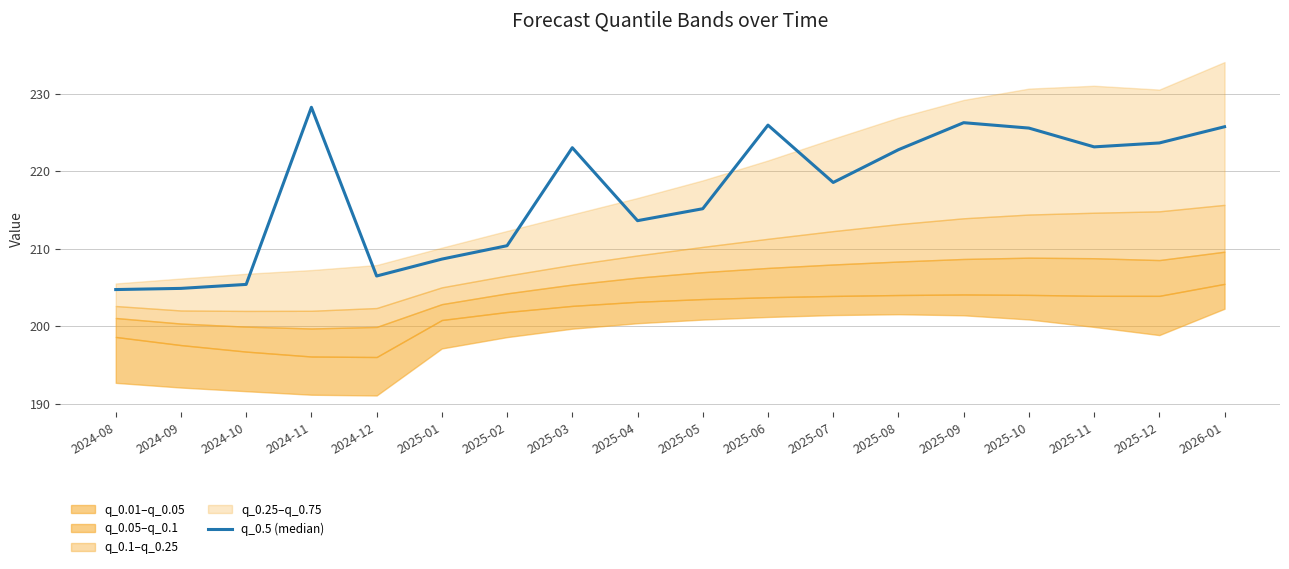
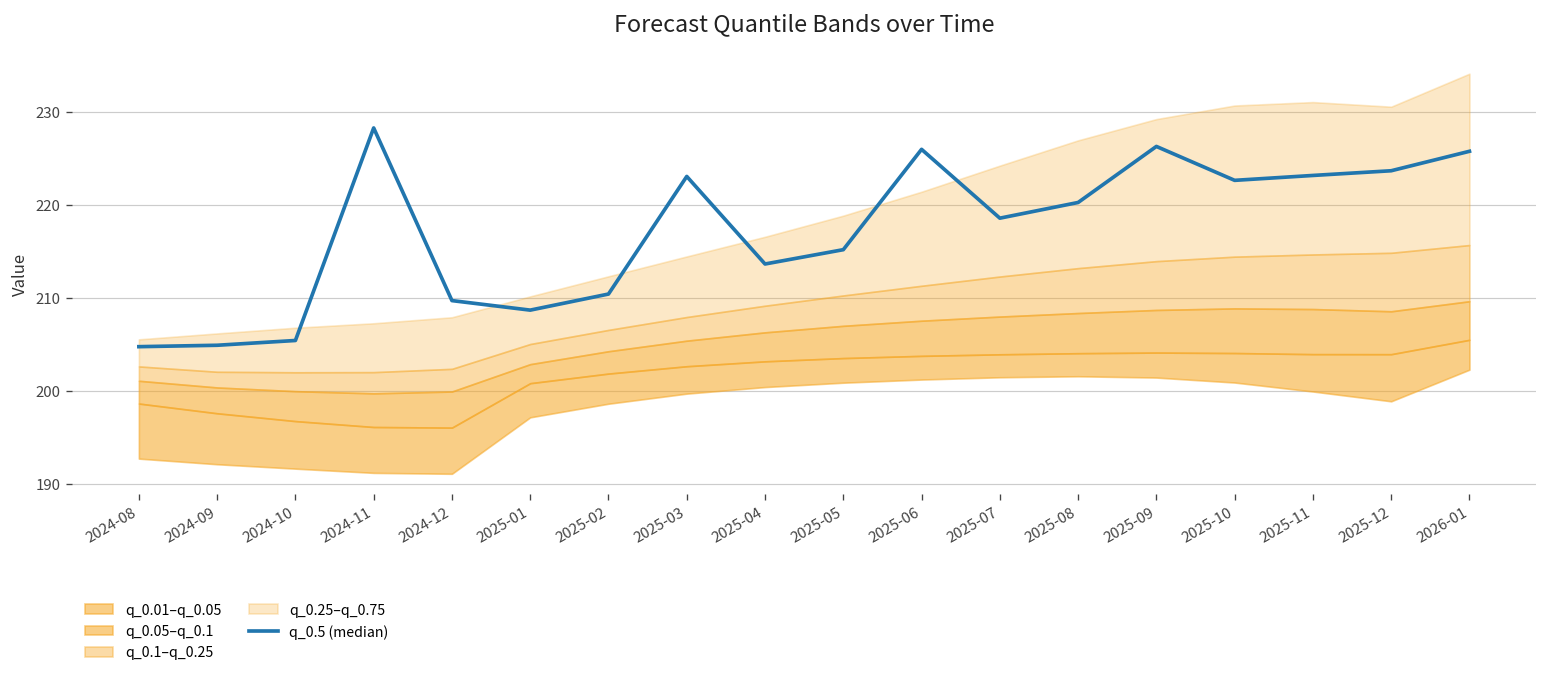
  {
    "q_0.5 (median)": {
      "2024-08": 205,
      "2024-09": 205,
      "2024-10": 205,
      "2024-11": 228,
-     "2024-12": 206,
+     "2024-12": 210,
      "2025-01": 209,
      "2025-02": 210,
      "2025-03": 223,
      "2025-04": 214,
      "2025-05": 215,
      "2025-06": 226,
      "2025-07": 219,
-     "2025-08": 223,
+     "2025-08": 220,
      "2025-09": 226,
-     "2025-10": 226,
+     "2025-10": 223,
      "2025-11": 223,
      "2025-12": 224,
      "2026-01": 226
    }
  }
